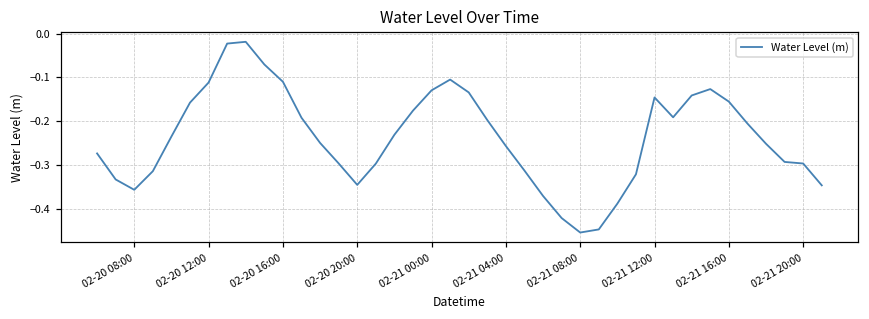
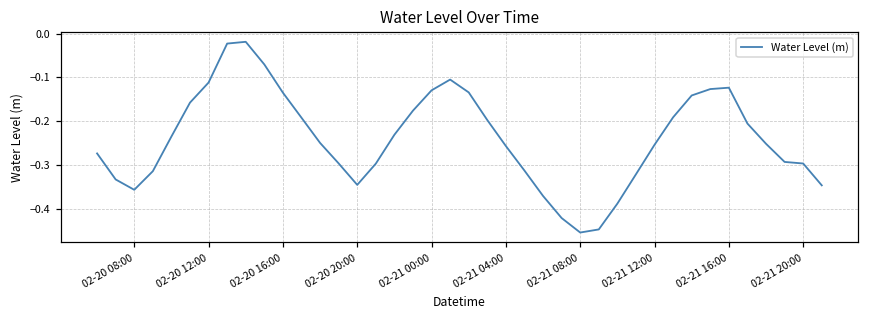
  {
    "02-20 08:00": -0.36,
    "02-20 12:00": -0.11,
-   "02-20 16:00": -0.11,
+   "02-20 16:00": -0.14,
    "02-20 20:00": -0.35,
    "02-21 00:00": -0.13,
    "02-21 04:00": -0.26,
    "02-21 08:00": -0.45,
-   "02-21 12:00": -0.15,
-   "02-21 16:00": -0.16,
+   "02-21 12:00": -0.25,
+   "02-21 16:00": -0.12,
    "02-21 20:00": -0.30
  }
